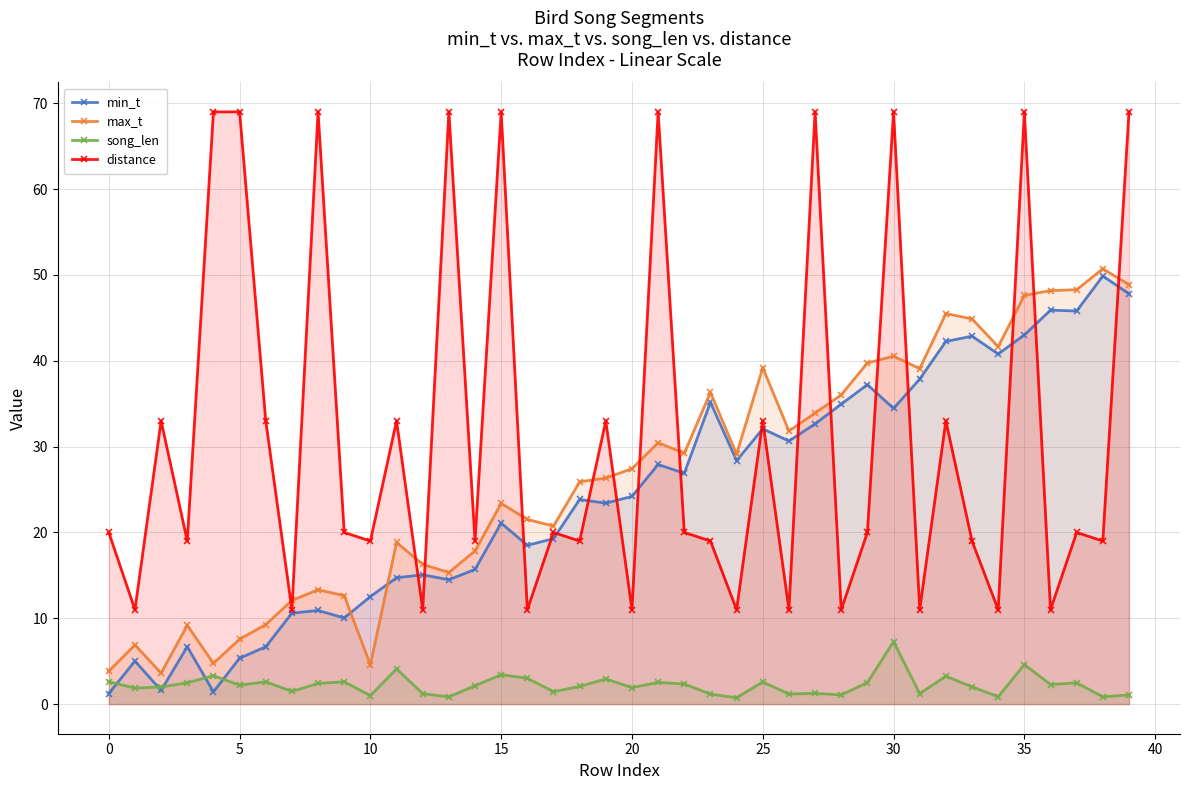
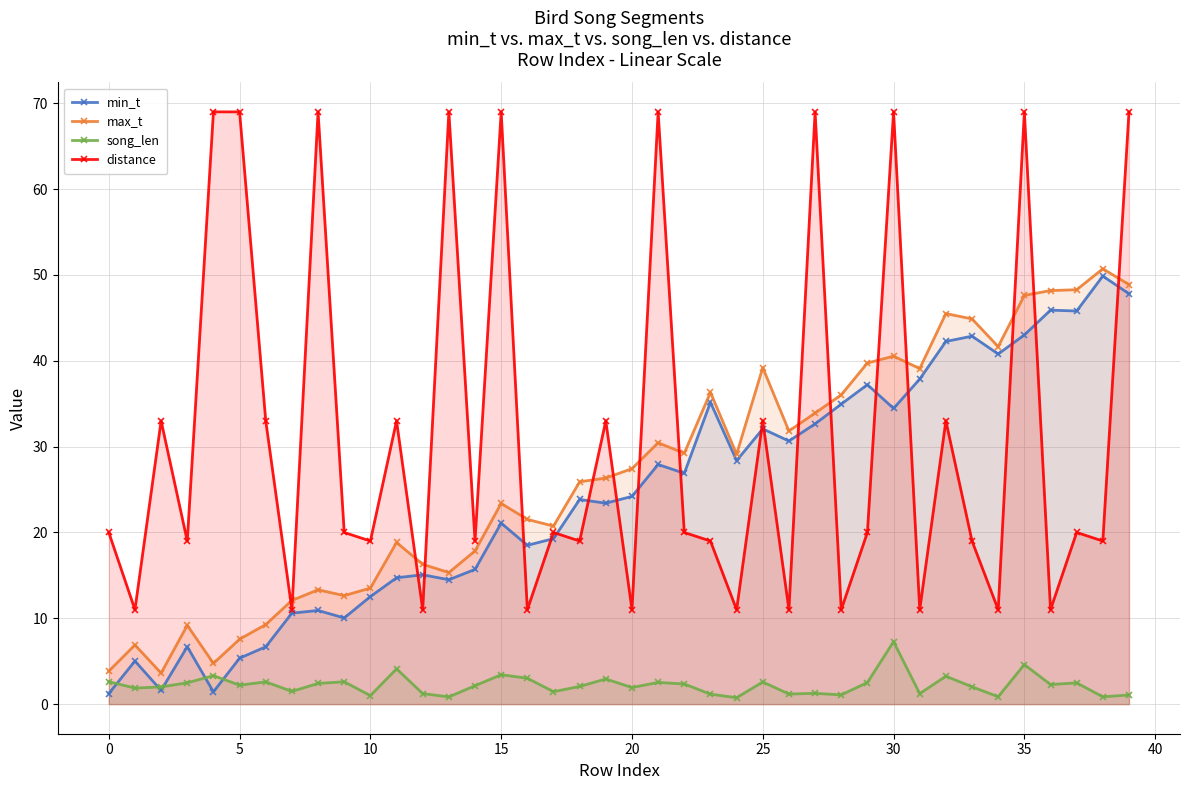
  {
    "min_t": {
      "0": 1,
      "5": 5,
      "10": 13,
      "15": 21,
      "20": 24,
      "25": 32,
      "30": 34,
      "35": 43
    },
    "max_t": {
      "0": 4,
      "5": 8,
-     "10": 5,
+     "10": 14,
      "15": 23,
      "20": 27,
      "25": 39,
      "30": 41,
      "35": 48
    },
    "song_len": {
      "0": 3,
      "5": 2,
      "10": 1,
      "15": 3,
      "20": 2,
      "25": 3,
      "30": 7,
      "35": 5
    },
    "distance": {
      "0": 20,
      "5": 69,
      "10": 19,
      "15": 69,
      "20": 11,
      "25": 33,
      "30": 69,
      "35": 69
    }
  }
